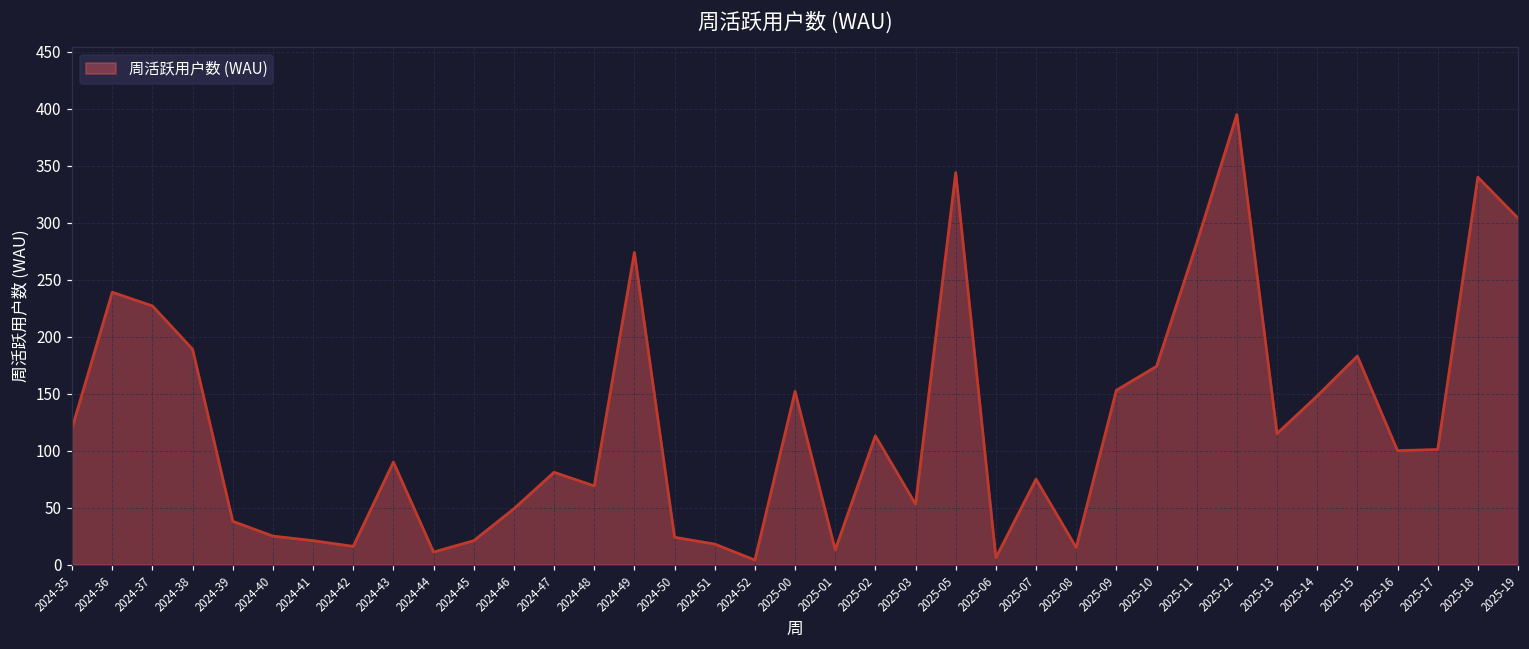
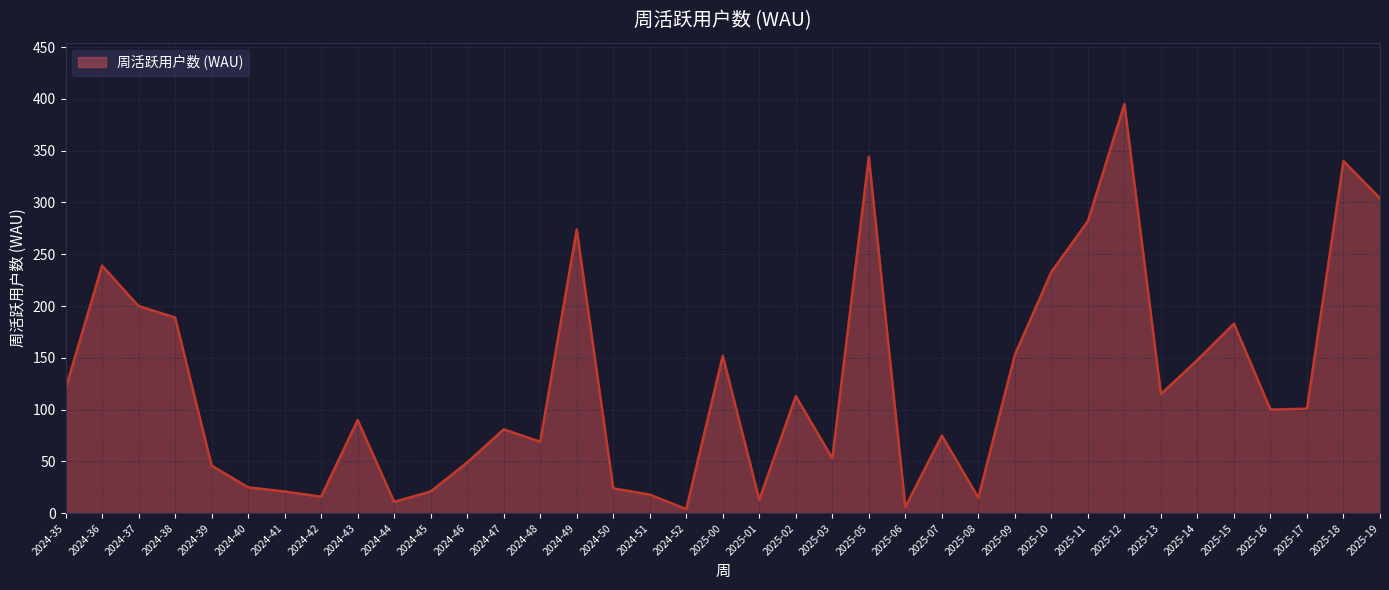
  {
    "2024-35": 120,
    "2024-36": 239,
-   "2024-37": 227,
+   "2024-37": 200,
    "2024-38": 189,
-   "2024-39": 38,
+   "2024-39": 46,
    "2024-40": 25,
    "2024-41": 21,
    "2024-42": 16,
    "2024-43": 90,
    "2024-44": 11,
    "2024-45": 21,
    "2024-46": 49,
    "2024-47": 81,
    "2024-48": 69,
    "2024-49": 274,
    "2024-50": 24,
    "2024-51": 18,
    "2024-52": 4,
    "2025-00": 152,
    "2025-01": 13,
    "2025-02": 113,
    "2025-03": 53,
    "2025-05": 344,
    "2025-06": 6,
    "2025-07": 75,
    "2025-08": 15,
    "2025-09": 153,
-   "2025-10": 174,
+   "2025-10": 233,
    "2025-11": 282,
    "2025-12": 395,
    "2025-13": 115,
    "2025-14": 148,
    "2025-15": 183,
    "2025-16": 100,
    "2025-17": 101,
    "2025-18": 340,
    "2025-19": 304
  }
